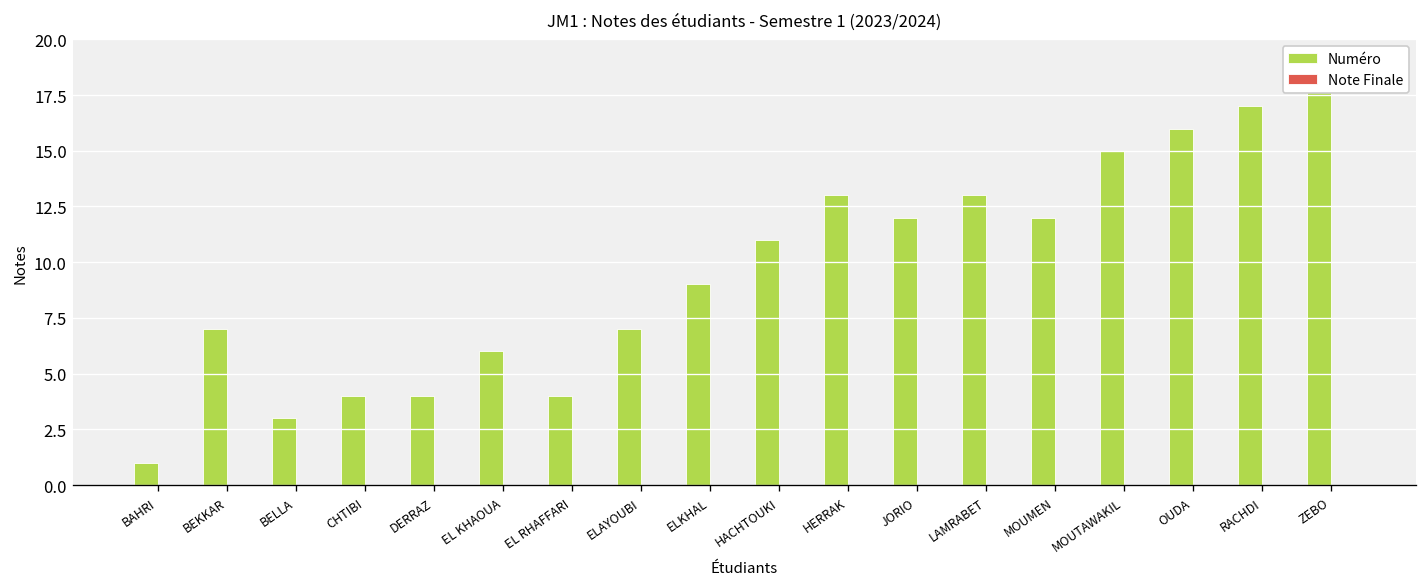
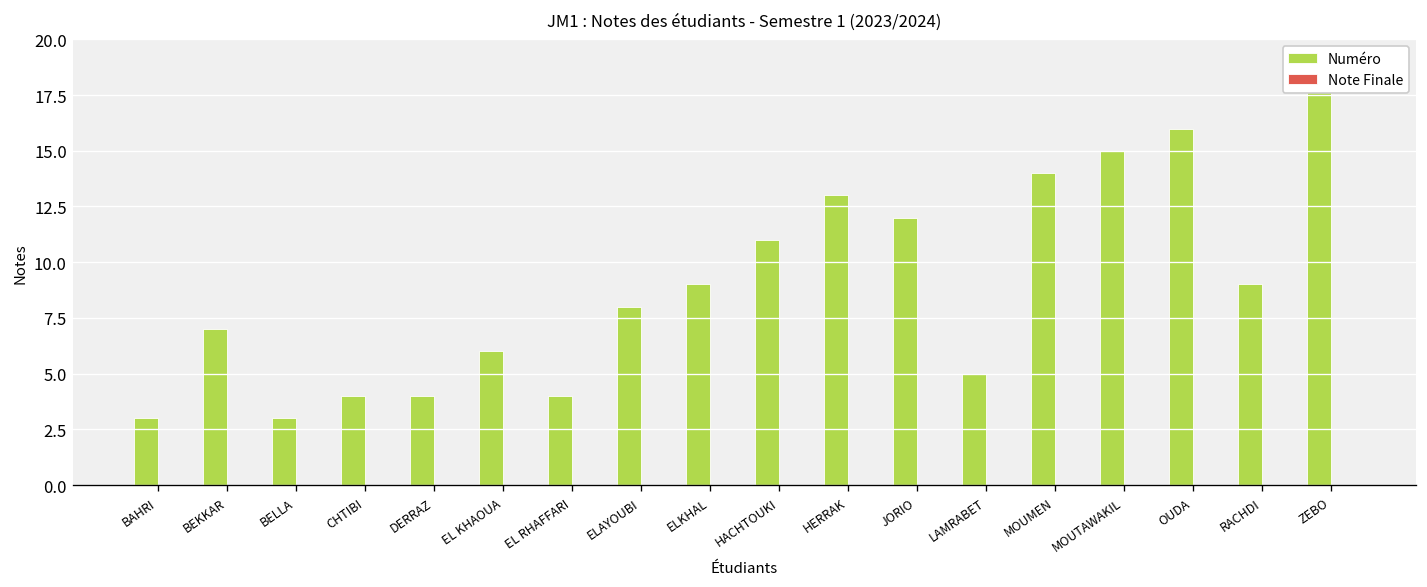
  {
    "Numéro": {
-     "BAHRI": 1,
+     "BAHRI": 3,
      "BEKKAR": 7,
      "BELLA": 3,
      "CHTIBI": 4,
      "DERRAZ": 4,
      "EL KHAOUA": 6,
      "EL RHAFFARI": 4,
-     "ELAYOUBI": 7,
+     "ELAYOUBI": 8,
      "ELKHAL": 9,
      "HACHTOUKI": 11,
      "HERRAK": 13,
      "JORIO": 12,
-     "LAMRABET": 13,
-     "MOUMEN": 12,
+     "LAMRABET": 5,
+     "MOUMEN": 14,
      "MOUTAWAKIL": 15,
      "OUDA": 16,
-     "RACHDI": 17
+     "RACHDI": 9
    },
    "Note Finale": {
      "BAHRI": 0,
      "BEKKAR": 0,
      "BELLA": 0,
      "CHTIBI": 0,
      "DERRAZ": 0,
      "EL KHAOUA": 0,
      "EL RHAFFARI": 0,
      "ELAYOUBI": 0,
      "ELKHAL": 0,
      "HACHTOUKI": 0,
      "HERRAK": 0,
      "JORIO": 0,
      "LAMRABET": 0,
      "MOUMEN": 0,
      "MOUTAWAKIL": 0,
      "OUDA": 0,
      "RACHDI": 0,
      "ZEBO": 0
    }
  }
